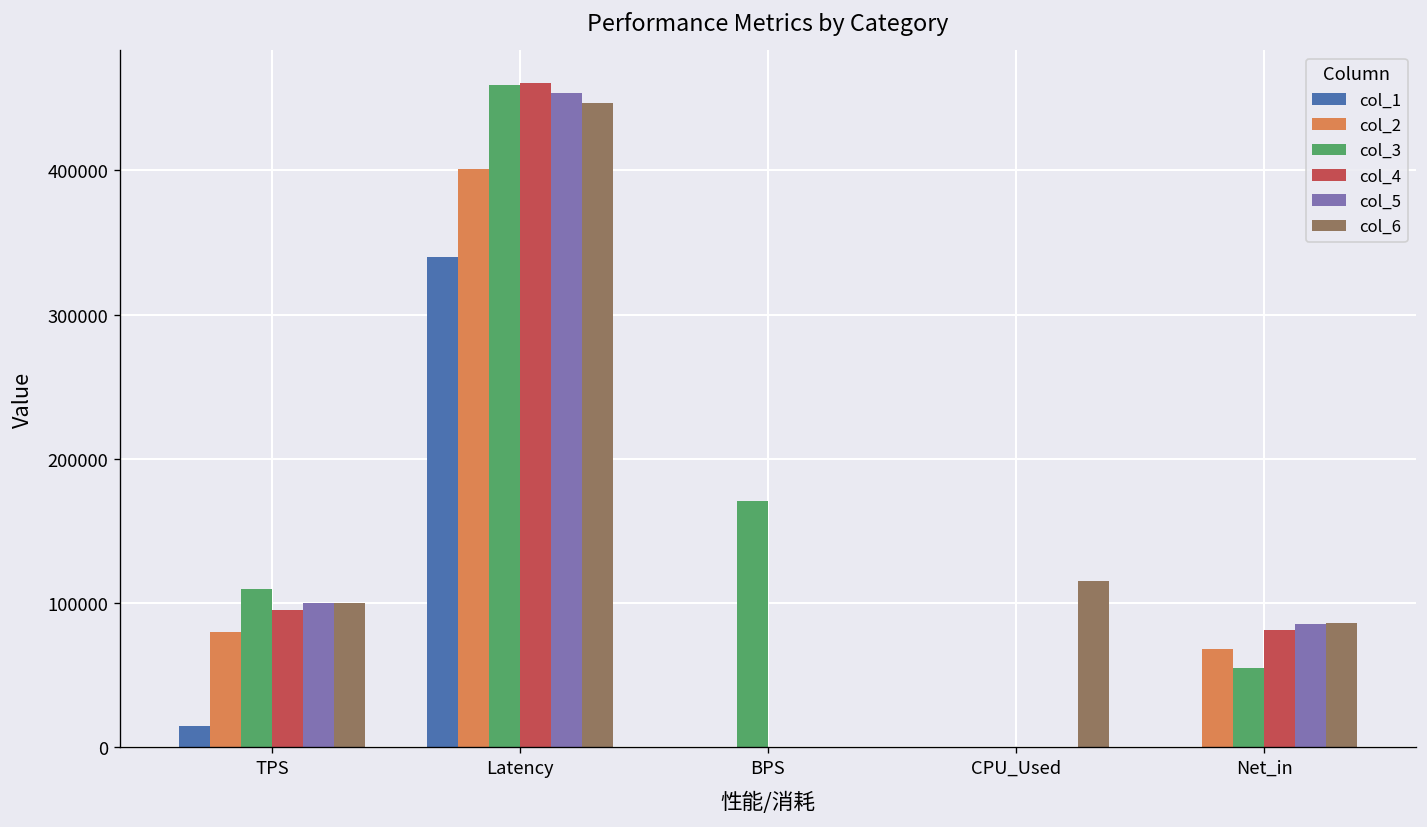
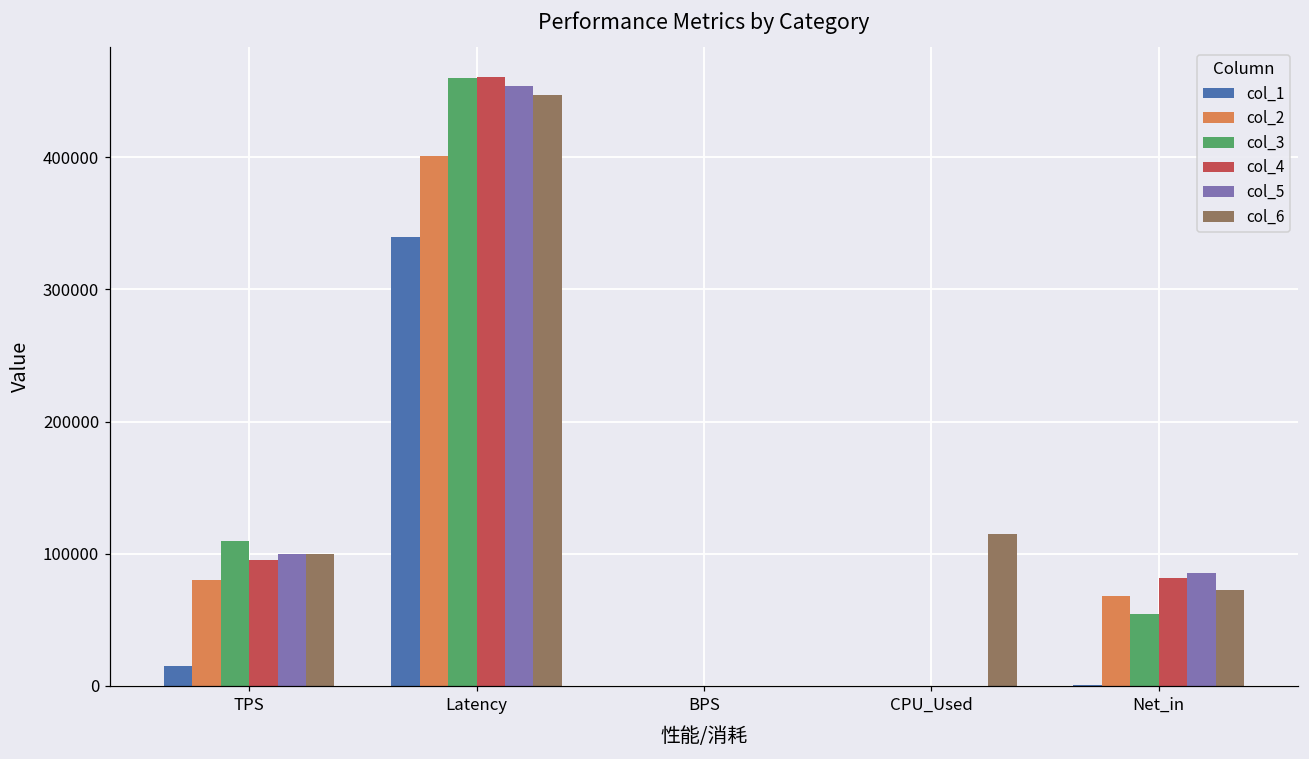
  {
    "col_3": {
      "TPS": 110000,
      "Latency": 460000,
-     "BPS": 171000,
+     "BPS": 0,
      "Net_in": 55000
    },
    "col_6": {
      "TPS": 100000,
      "Latency": 447000,
      "CPU_Used": 115000,
-     "Net_in": 86000
+     "Net_in": 73000
    }
  }
